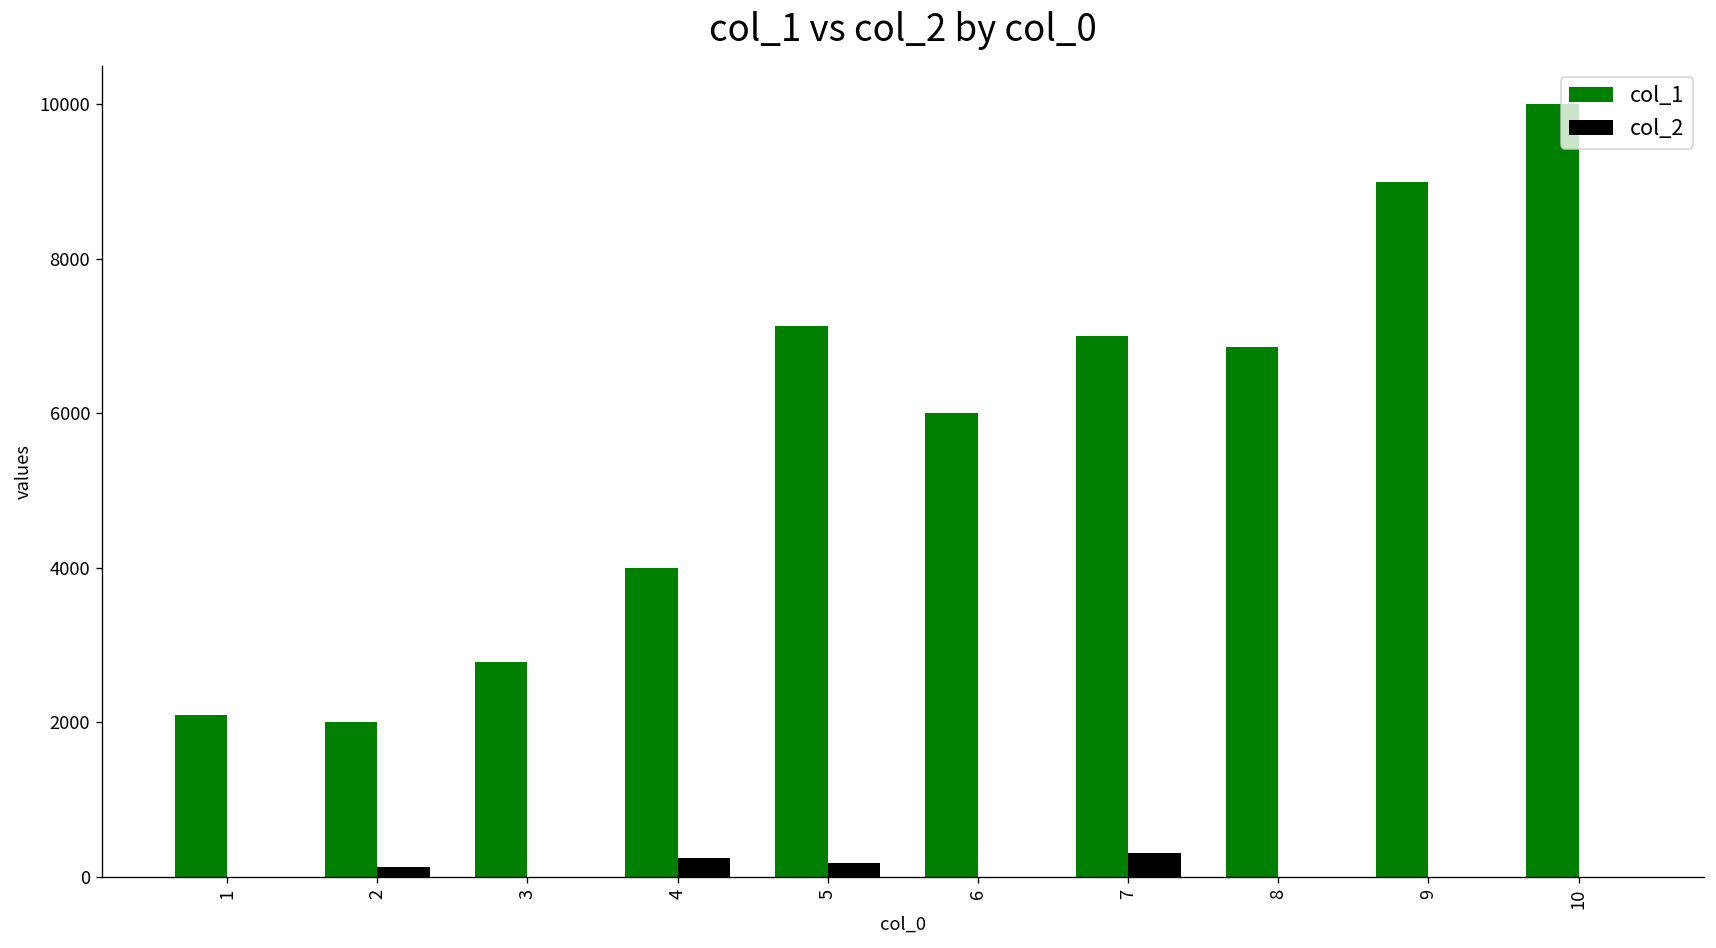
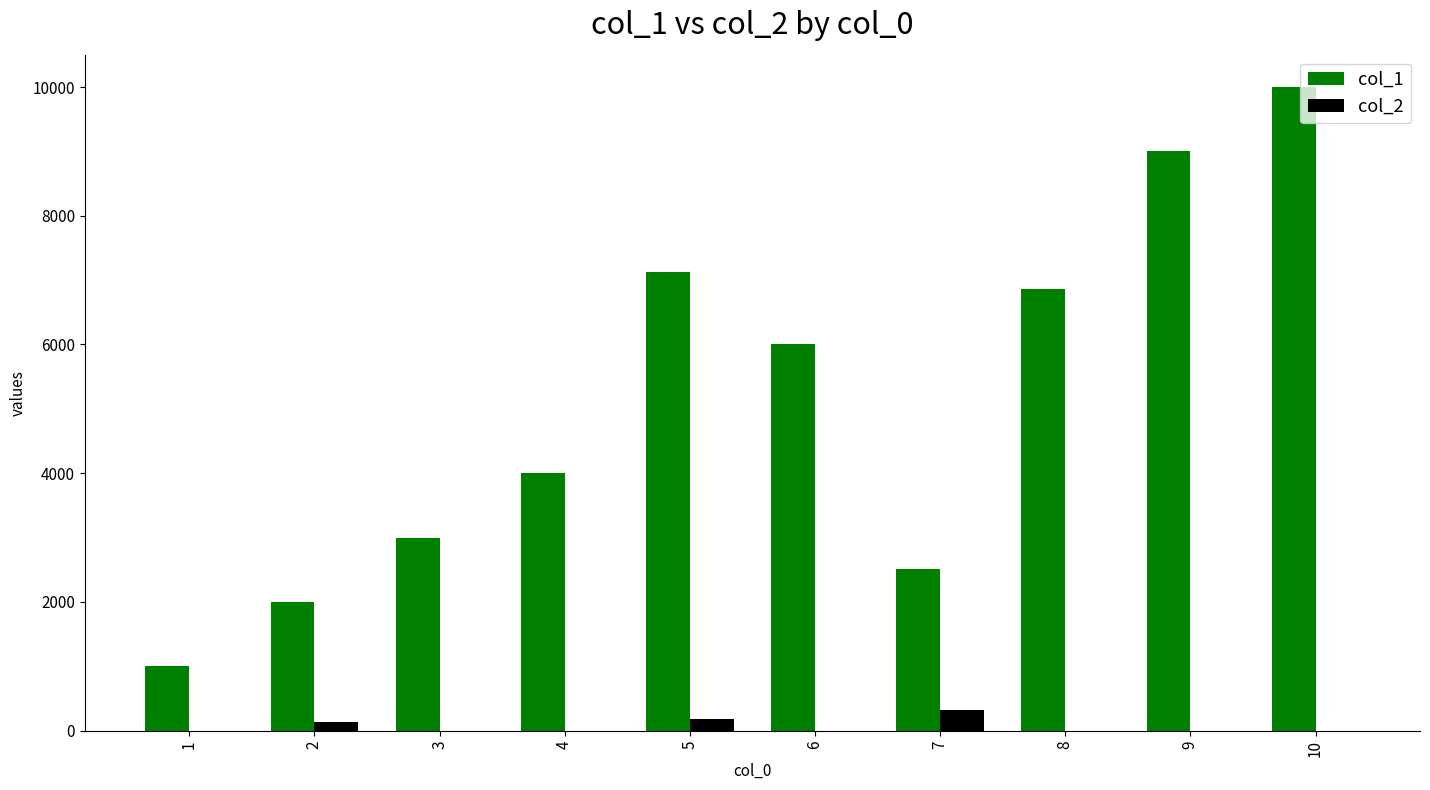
  {
    "col_1": {
-     "1": 2100,
+     "1": 1000,
      "2": 2000,
-     "3": 2800,
+     "3": 3000,
      "4": 4000,
      "5": 7100,
      "6": 6000,
-     "7": 7000,
+     "7": 2500,
      "8": 6900,
      "9": 9000,
      "10": 10000
    },
    "col_2": {
      "2": 100,
-     "4": 200,
+     "4": 0,
      "5": 200,
      "7": 300
    }
  }
